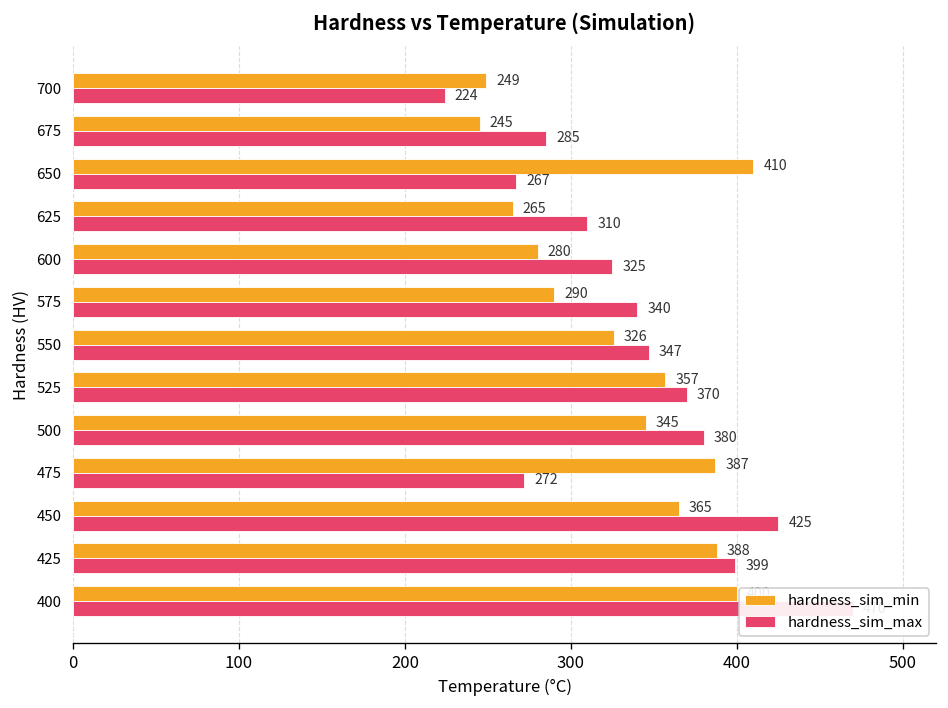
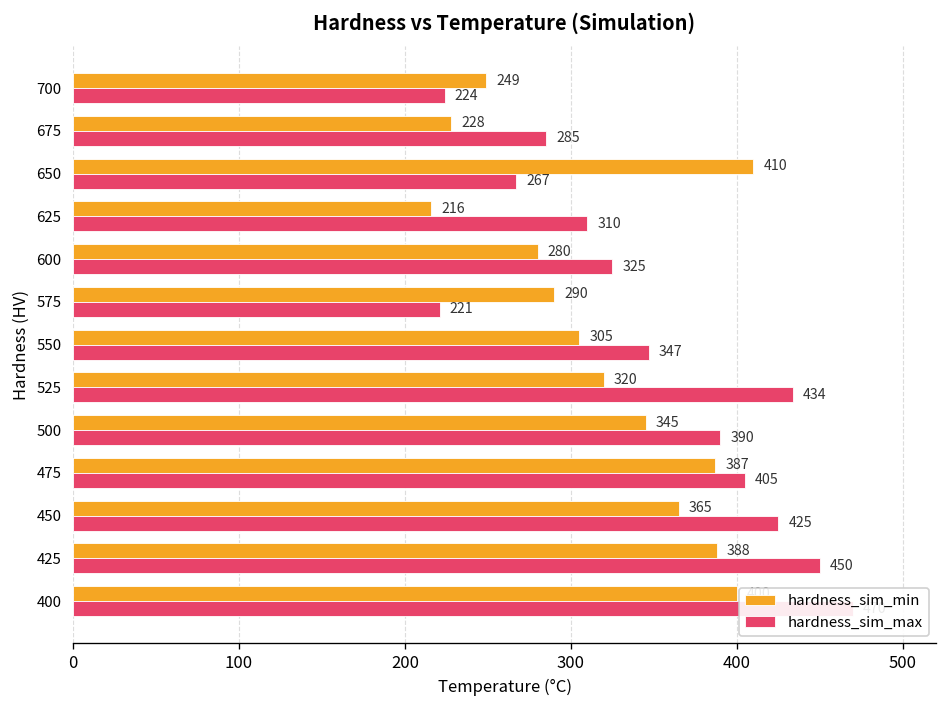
  {
    "hardness_sim_min": {
      "700": 249,
-     "675": 245,
+     "675": 228,
      "650": 410,
-     "625": 265,
+     "625": 216,
      "600": 280,
      "575": 290,
-     "550": 326,
-     "525": 357,
+     "550": 305,
+     "525": 320,
      "500": 345,
      "475": 387,
      "450": 365,
      "425": 388
    },
    "hardness_sim_max": {
      "700": 224,
      "675": 285,
      "650": 267,
      "625": 310,
      "600": 325,
-     "575": 340,
+     "575": 221,
      "550": 347,
-     "525": 370,
-     "500": 380,
-     "475": 272,
+     "525": 434,
+     "500": 390,
+     "475": 405,
      "450": 425,
-     "425": 399
+     "425": 450
    }
  }
